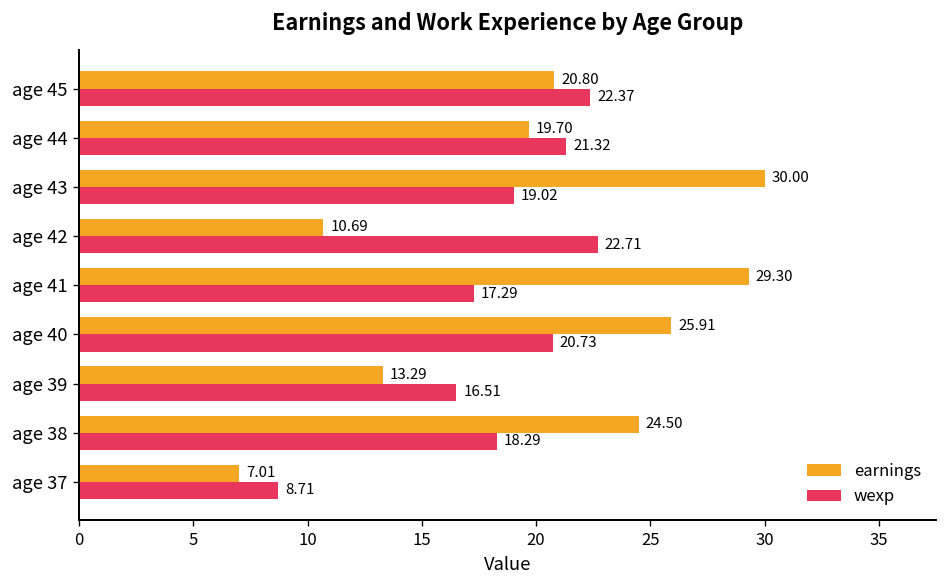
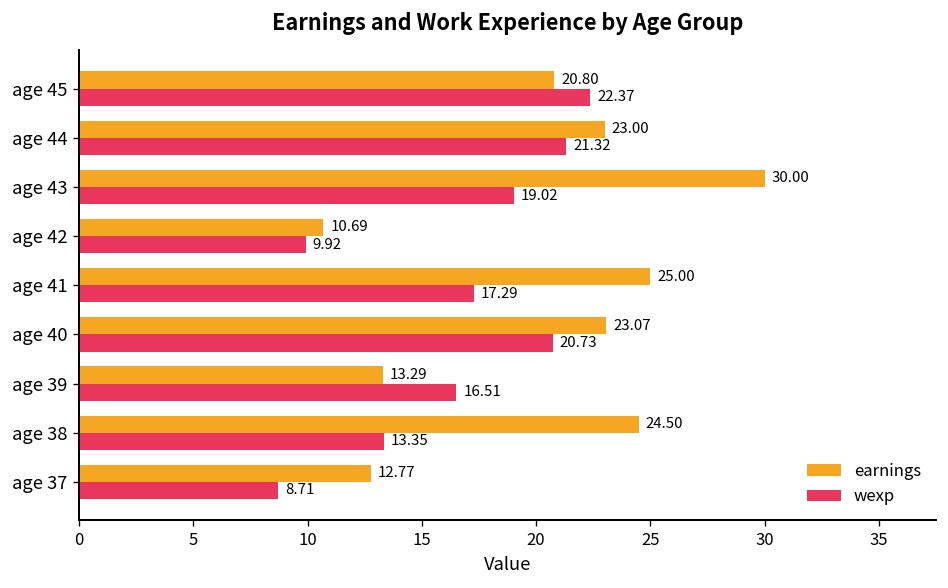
  {
    "earnings": {
      "age 45": 20.80,
-     "age 44": 19.70,
+     "age 44": 23.00,
      "age 43": 30.00,
      "age 42": 10.69,
-     "age 41": 29.30,
-     "age 40": 25.91,
+     "age 41": 25.00,
+     "age 40": 23.07,
      "age 39": 13.29,
      "age 38": 24.50,
-     "age 37": 7.01
+     "age 37": 12.77
    },
    "wexp": {
      "age 45": 22.37,
      "age 44": 21.32,
      "age 43": 19.02,
-     "age 42": 22.71,
+     "age 42": 9.92,
      "age 41": 17.29,
      "age 40": 20.73,
      "age 39": 16.51,
-     "age 38": 18.29,
+     "age 38": 13.35,
      "age 37": 8.71
    }
  }
